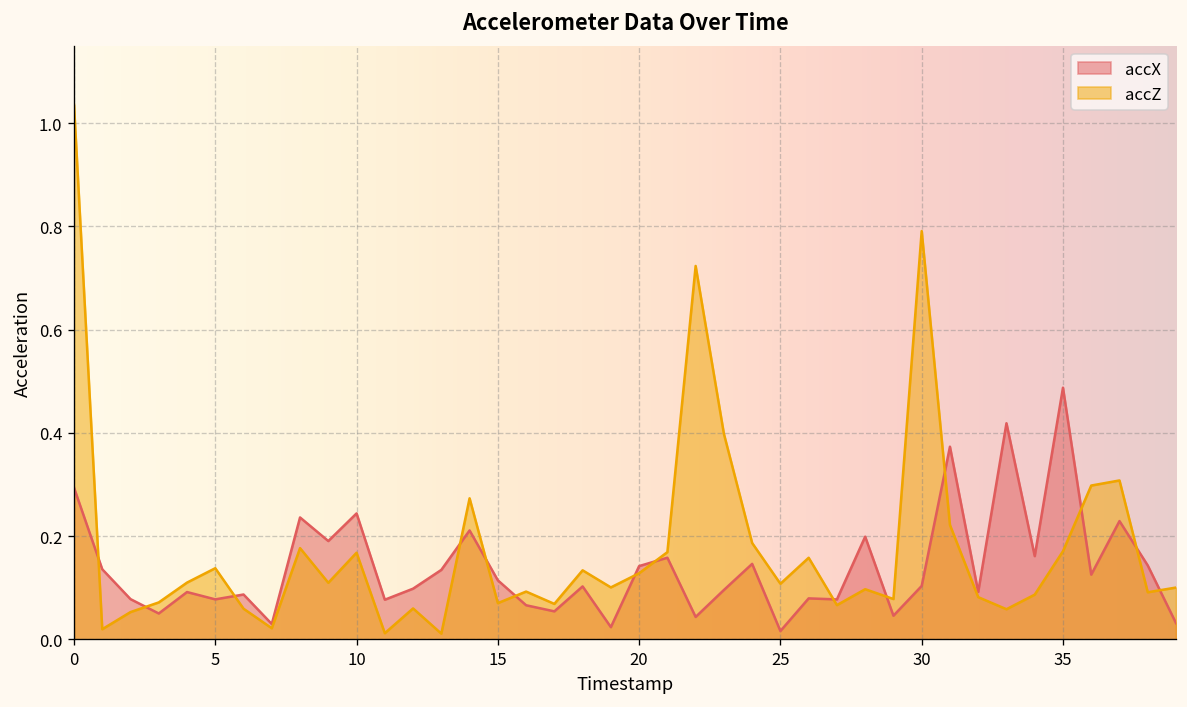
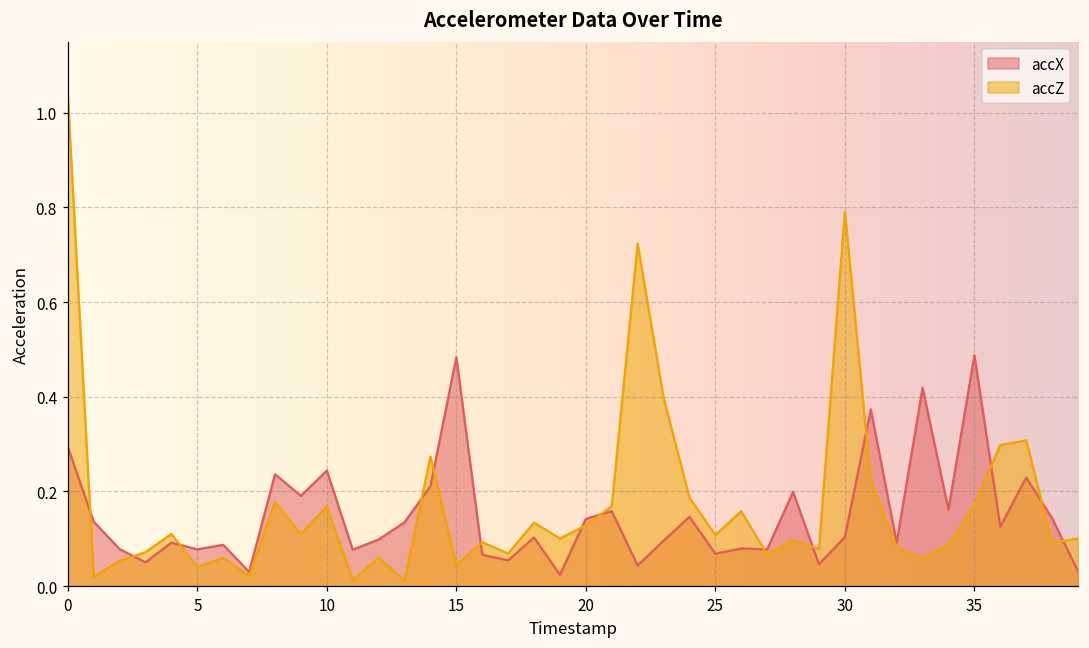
  {
    "accX": {
      "0": 0.29,
      "5": 0.08,
      "10": 0.24,
-     "15": 0.11,
+     "15": 0.48,
      "20": 0.14,
-     "25": 0.02,
+     "25": 0.07,
      "30": 0.10,
      "35": 0.49
    },
    "accZ": {
      "0": 1.04,
-     "5": 0.14,
+     "5": 0.04,
      "10": 0.17,
-     "15": 0.07,
+     "15": 0.04,
      "20": 0.13,
      "25": 0.11,
      "30": 0.79,
      "35": 0.17
    }
  }
